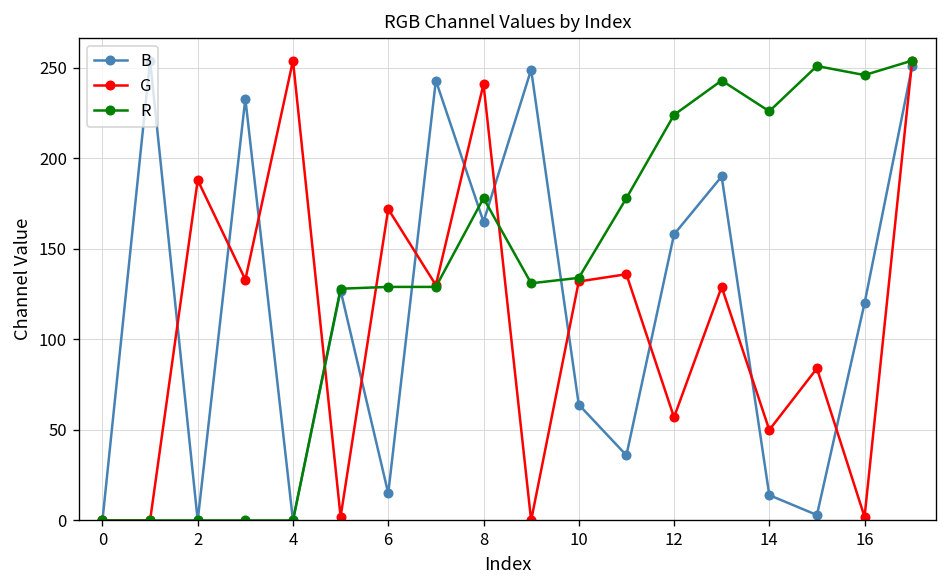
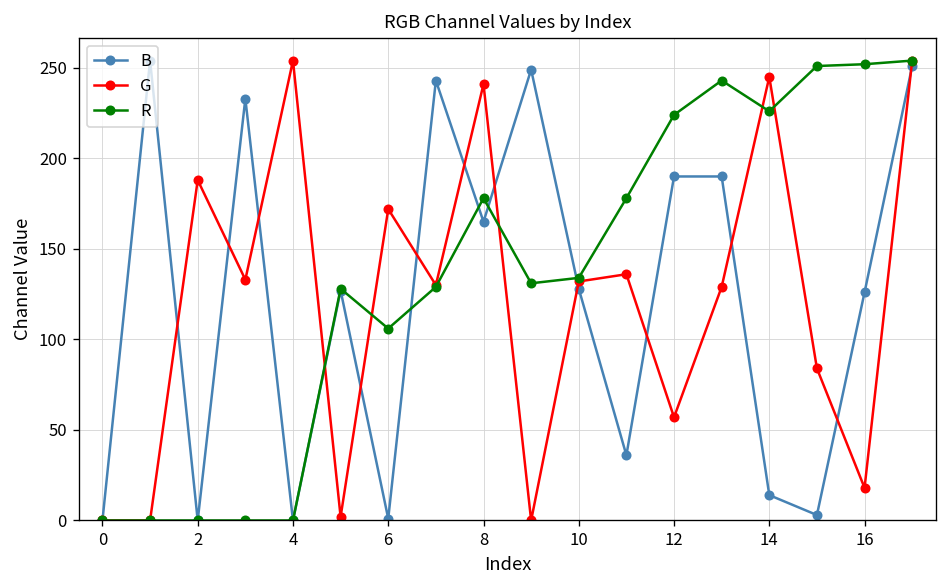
  {
    "B": {
-     "6": 15,
+     "6": 1,
      "8": 165,
-     "10": 64,
-     "12": 158,
+     "10": 128,
+     "12": 190,
      "14": 14,
-     "16": 120
+     "16": 126
    },
    "G": {
      "2": 188,
      "4": 254,
      "6": 172,
      "8": 241,
      "10": 132,
      "12": 57,
-     "14": 50,
-     "16": 2
+     "14": 245,
+     "16": 18
    },
    "R": {
-     "6": 129,
+     "6": 106,
      "8": 178,
      "10": 134,
      "12": 224,
      "14": 226,
-     "16": 246
+     "16": 252
    }
  }
